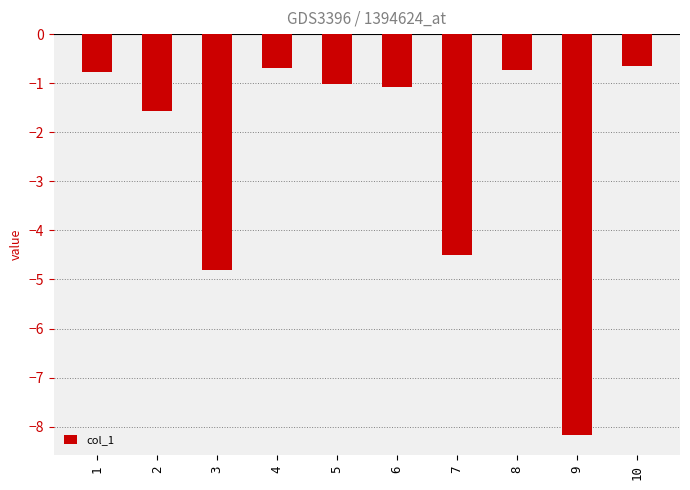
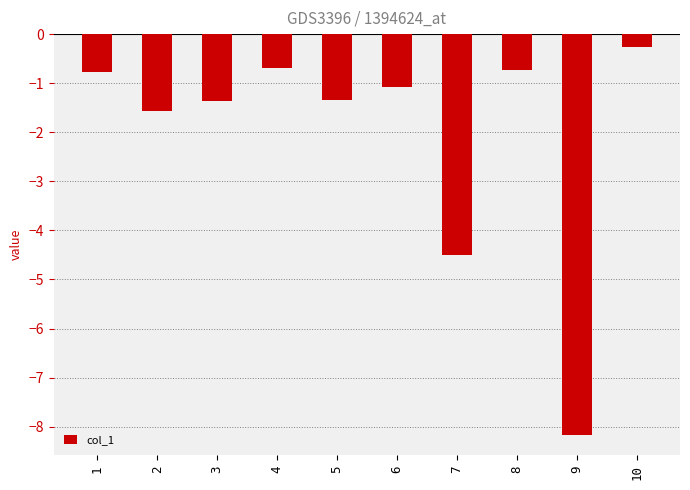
  {
    "1": -0.8,
    "2": -1.6,
-   "3": -4.8,
+   "3": -1.4,
    "4": -0.7,
-   "5": -1.0,
+   "5": -1.3,
    "6": -1.1,
    "7": -4.5,
    "8": -0.7,
    "9": -8.2,
-   "10": -0.7
+   "10": -0.3
  }
